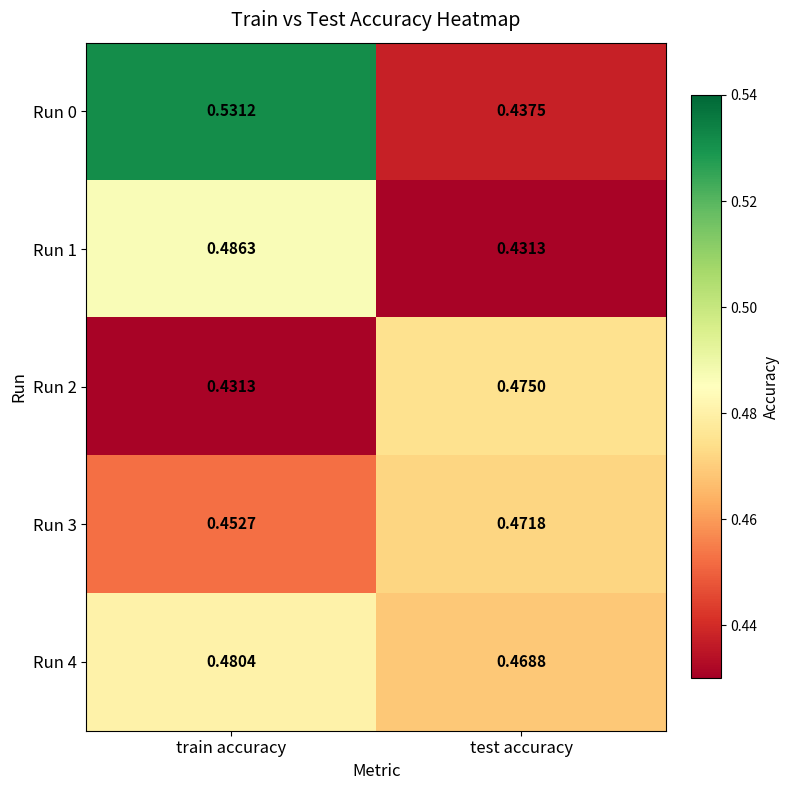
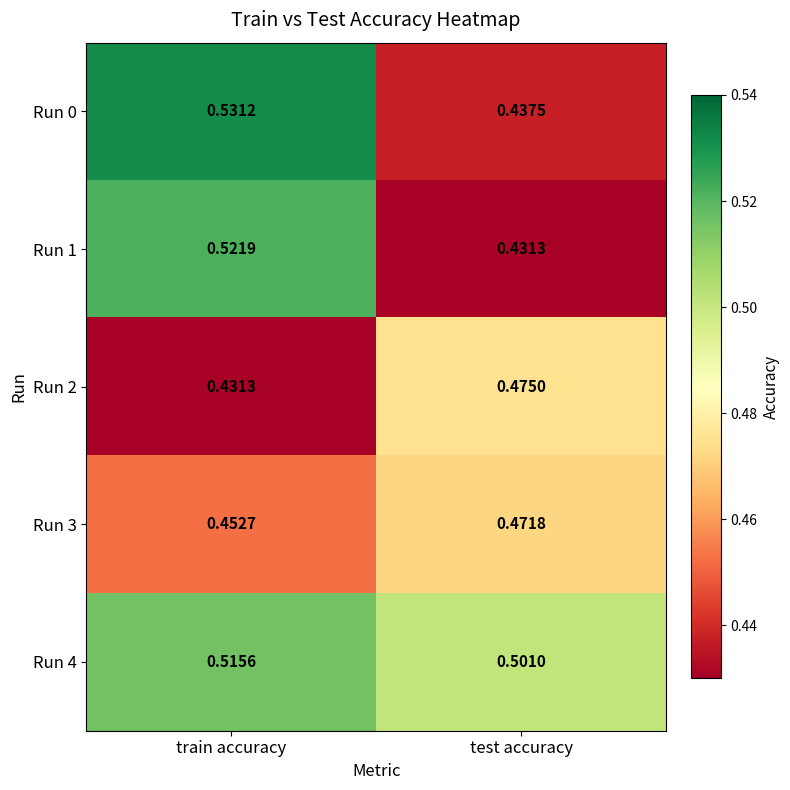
  {
    "Run 0": {
      "train accuracy": 0.5312,
      "test accuracy": 0.4375
    },
    "Run 1": {
-     "train accuracy": 0.4863,
+     "train accuracy": 0.5219,
      "test accuracy": 0.4313
    },
    "Run 2": {
      "train accuracy": 0.4313,
      "test accuracy": 0.4750
    },
    "Run 3": {
      "train accuracy": 0.4527,
      "test accuracy": 0.4718
    },
    "Run 4": {
-     "train accuracy": 0.4804,
-     "test accuracy": 0.4688
+     "train accuracy": 0.5156,
+     "test accuracy": 0.5010
    }
  }
